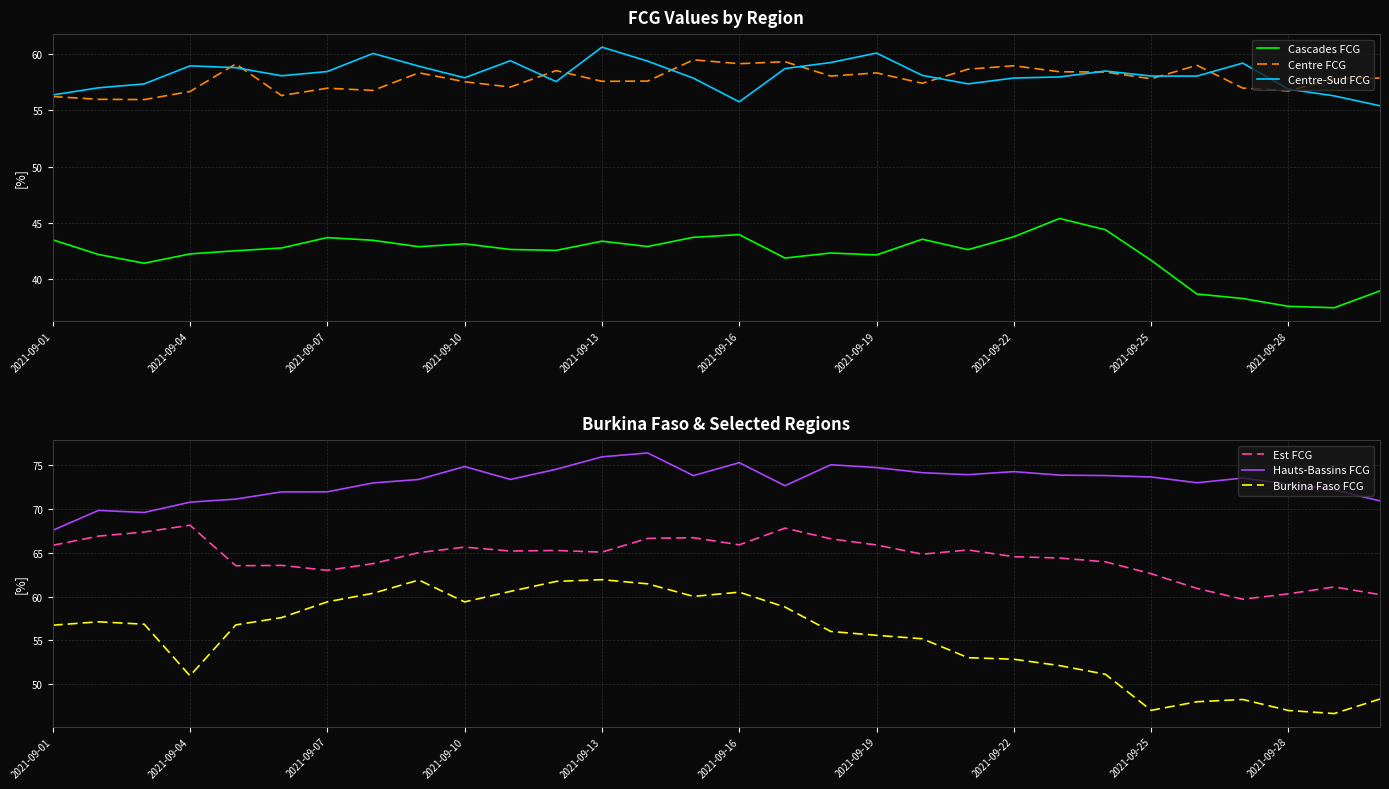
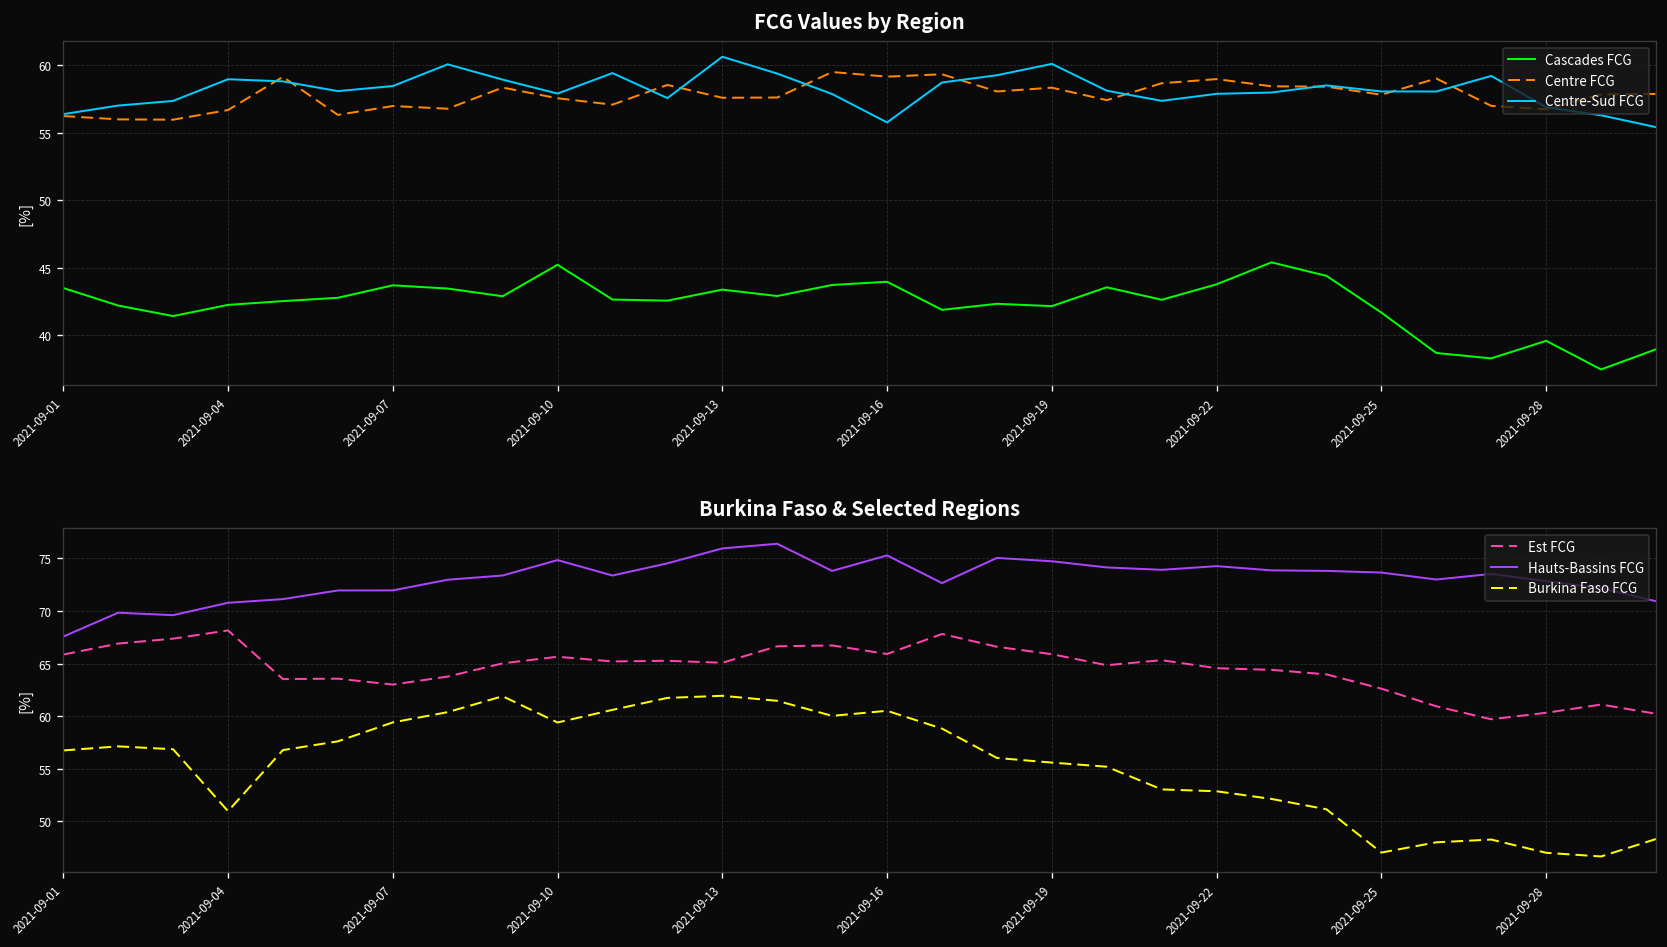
  {
    "FCG Values by Region": {
      "Cascades FCG": {
        "2021-09-01": 43.5,
        "2021-09-04": 42.3,
        "2021-09-07": 43.7,
-       "2021-09-10": 43.2,
+       "2021-09-10": 45.2,
        "2021-09-13": 43.4,
        "2021-09-16": 44.0,
        "2021-09-19": 42.2,
        "2021-09-22": 43.8,
        "2021-09-25": 41.7,
-       "2021-09-28": 37.6
+       "2021-09-28": 39.6
      },
      "Centre FCG": {
        "2021-09-04": 56.7,
        "2021-09-07": 57.0,
        "2021-09-10": 57.5,
        "2021-09-13": 57.6,
        "2021-09-16": 59.1,
        "2021-09-19": 58.3,
        "2021-09-22": 59.0,
        "2021-09-25": 57.8
      },
      "Centre-Sud FCG": {
        "2021-09-04": 58.9,
        "2021-09-07": 58.4,
        "2021-09-10": 57.9,
        "2021-09-13": 60.6,
        "2021-09-16": 55.8,
        "2021-09-19": 60.1,
        "2021-09-22": 57.9,
        "2021-09-25": 58.0
      }
    },
    "Burkina Faso & Selected Regions": {
      "Est FCG": {
        "2021-09-01": 66,
        "2021-09-04": 68,
        "2021-09-07": 63,
        "2021-09-10": 66,
        "2021-09-13": 65,
        "2021-09-16": 66,
        "2021-09-19": 66,
        "2021-09-22": 65,
        "2021-09-25": 63,
        "2021-09-28": 60
      },
      "Hauts-Bassins FCG": {
        "2021-09-01": 68,
        "2021-09-04": 71,
        "2021-09-07": 72,
        "2021-09-10": 75,
        "2021-09-13": 76,
        "2021-09-16": 75,
        "2021-09-19": 75,
        "2021-09-22": 74,
        "2021-09-25": 74
      },
      "Burkina Faso FCG": {
        "2021-09-01": 57,
        "2021-09-04": 51,
        "2021-09-07": 59,
        "2021-09-10": 59,
        "2021-09-13": 62,
        "2021-09-16": 61,
        "2021-09-19": 56,
        "2021-09-22": 53,
        "2021-09-25": 47,
        "2021-09-28": 47
      }
    }
  }
